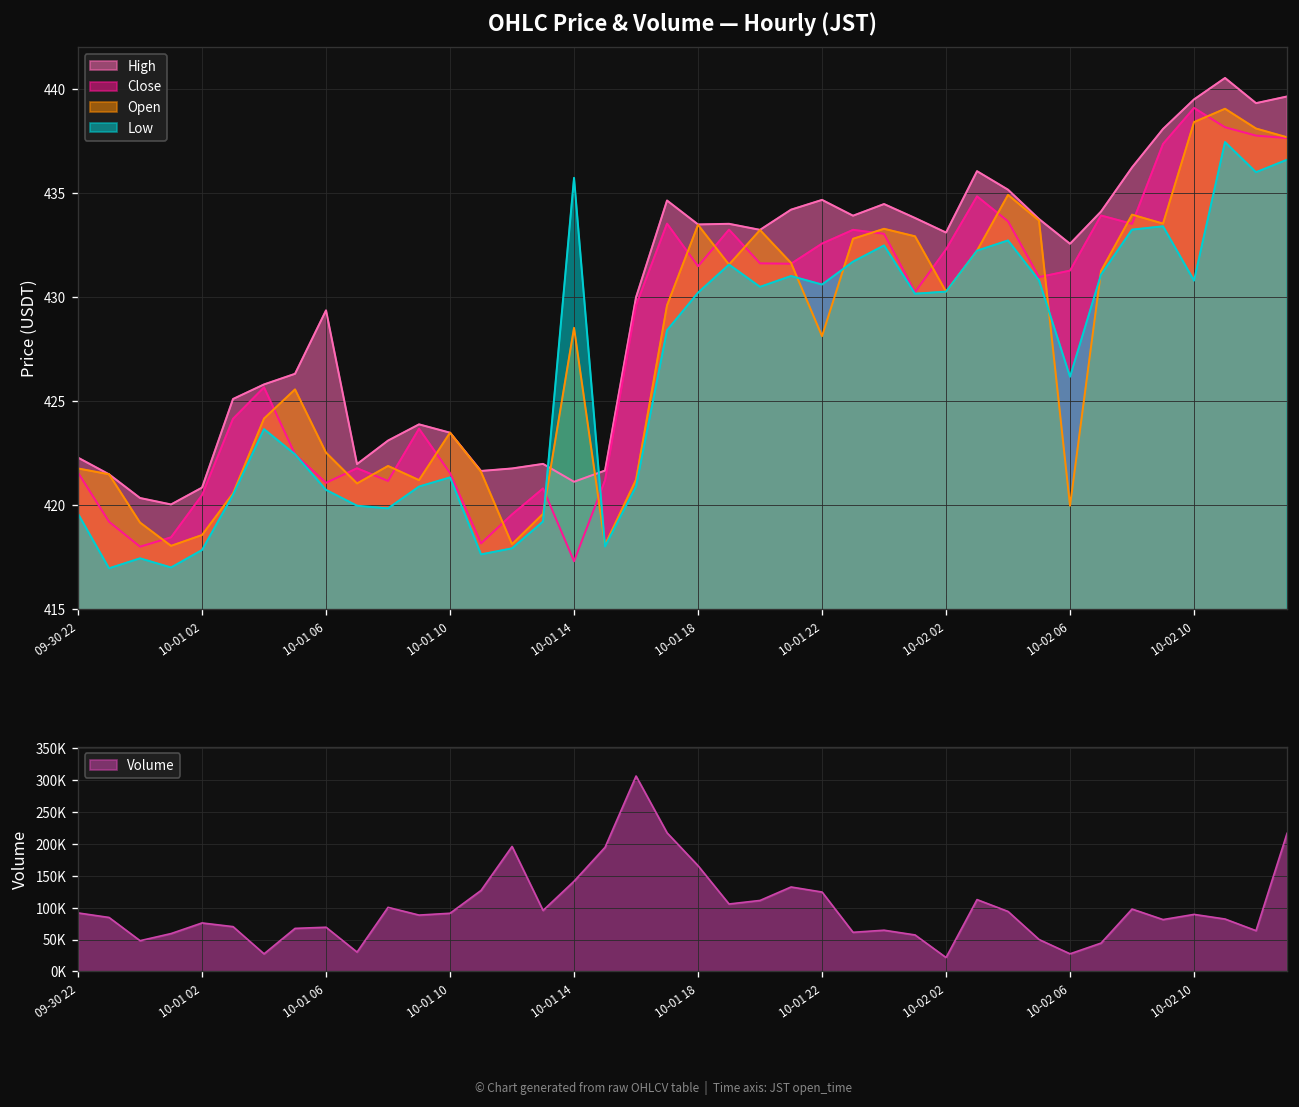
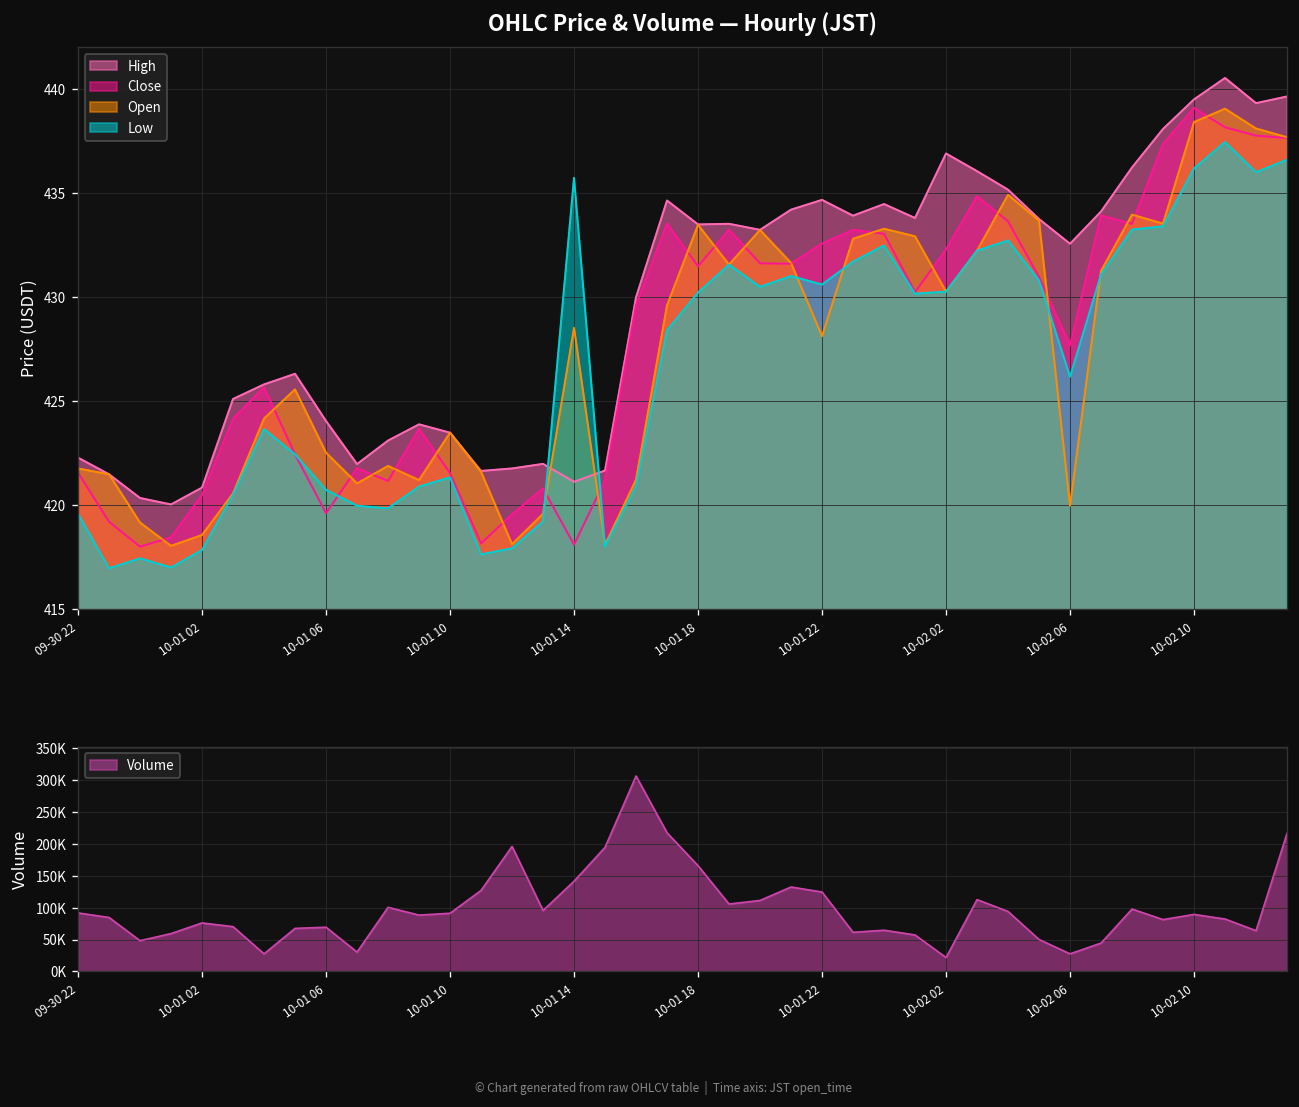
  {
    "OHLC Price & Volume — Hourly (JST)": {
      "High": {
        "09-30 22": 422.3,
        "10-01 02": 420.8,
-       "10-01 06": 429.4,
+       "10-01 06": 424.0,
        "10-01 14": 421.1,
        "10-01 22": 434.7,
-       "10-02 02": 433.1,
+       "10-02 02": 436.9,
        "10-02 06": 432.6,
        "10-02 10": 439.5
      },
      "Close": {
        "09-30 22": 421.6,
        "10-01 02": 420.5,
-       "10-01 06": 421.1,
+       "10-01 06": 419.6,
        "10-01 10": 421.5,
-       "10-01 14": 417.3,
+       "10-01 14": 418.1,
        "10-01 18": 431.5,
        "10-01 22": 432.6,
        "10-02 02": 432.3,
-       "10-02 06": 431.3,
+       "10-02 06": 427.7,
        "10-02 10": 439.1
      },
      "Open": {
        "09-30 22": 421.8,
        "10-01 02": 418.6,
        "10-01 06": 422.5,
        "10-01 14": 428.5,
        "10-01 22": 428.1,
        "10-02 06": 420.0,
        "10-02 10": 438.4
      },
      "Low": {
        "09-30 22": 419.6,
        "10-01 02": 417.8,
        "10-01 06": 420.7,
        "10-01 10": 421.3,
        "10-01 14": 435.7,
        "10-01 18": 430.2,
        "10-01 22": 430.6,
        "10-02 06": 426.2,
-       "10-02 10": 430.8
+       "10-02 10": 436.2
      }
    }
  }
